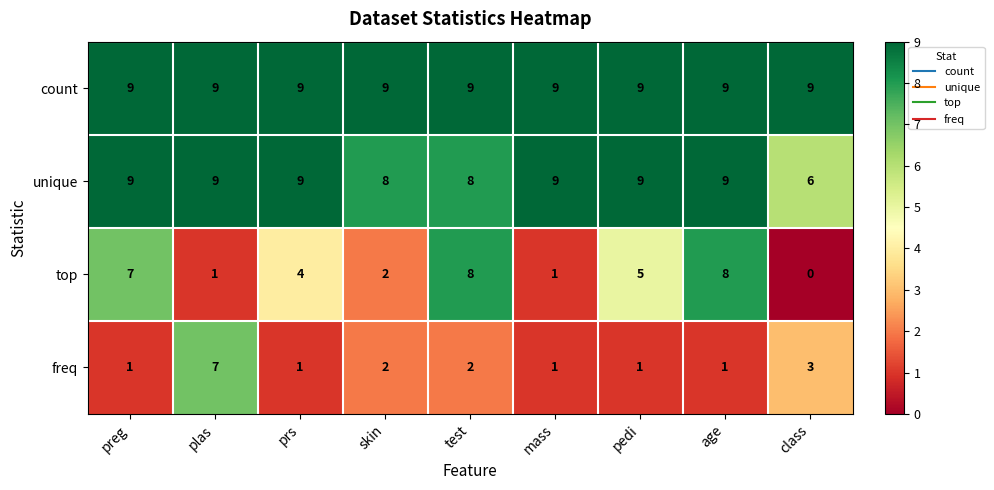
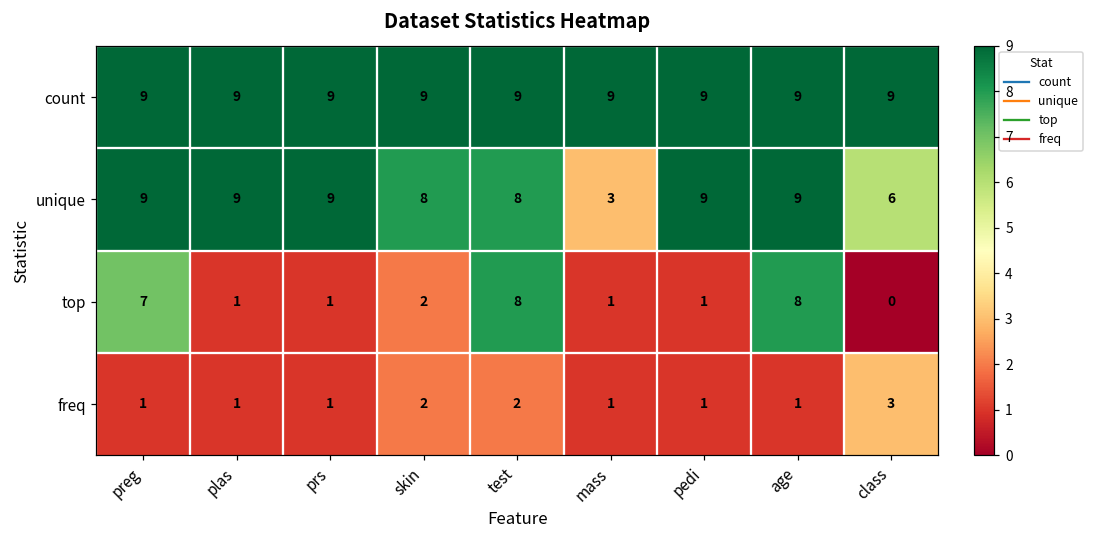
  {
    "count": {
      "preg": 9,
      "plas": 9,
      "prs": 9,
      "skin": 9,
      "test": 9,
      "mass": 9,
      "pedi": 9,
      "age": 9,
      "class": 9
    },
    "unique": {
      "preg": 9,
      "plas": 9,
      "prs": 9,
      "skin": 8,
      "test": 8,
-     "mass": 9,
+     "mass": 3,
      "pedi": 9,
      "age": 9,
      "class": 6
    },
    "top": {
      "preg": 7,
      "plas": 1,
-     "prs": 4,
+     "prs": 1,
      "skin": 2,
      "test": 8,
      "mass": 1,
-     "pedi": 5,
+     "pedi": 1,
      "age": 8,
      "class": 0
    },
    "freq": {
      "preg": 1,
-     "plas": 7,
+     "plas": 1,
      "prs": 1,
      "skin": 2,
      "test": 2,
      "mass": 1,
      "pedi": 1,
      "age": 1,
      "class": 3
    }
  }
